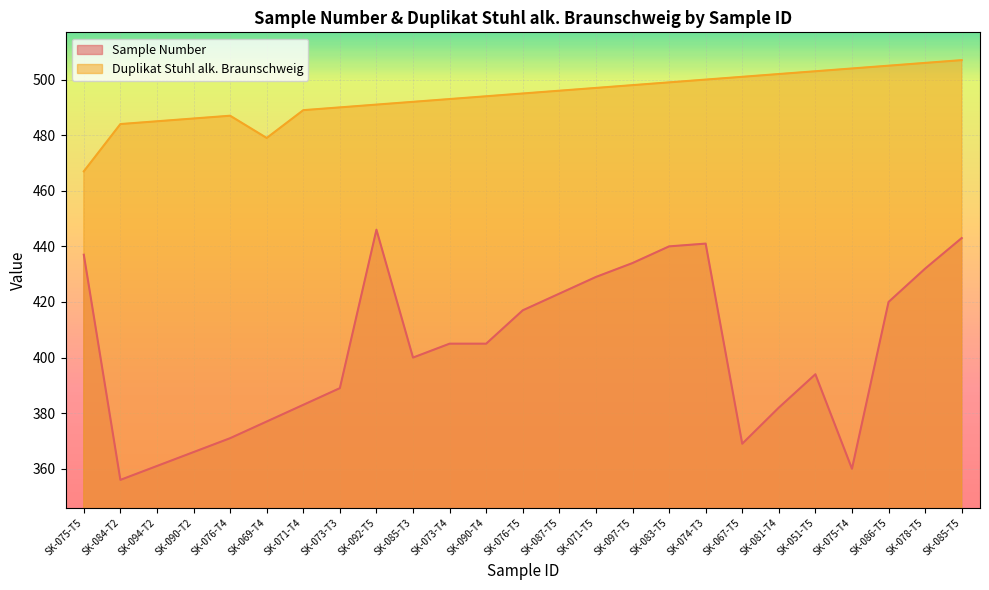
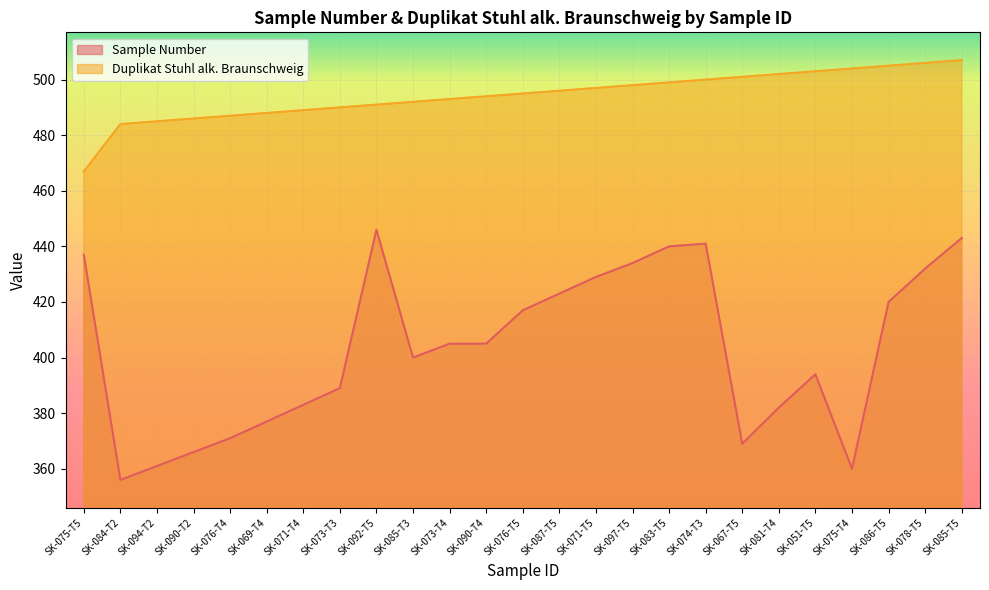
  {
    "Sample Number": {
      "SK-075-T5": 437,
      "SK-084-T2": 356,
      "SK-094-T2": 361,
      "SK-090-T2": 366,
      "SK-076-T4": 371,
      "SK-069-T4": 377,
      "SK-071-T4": 383,
      "SK-073-T3": 389,
      "SK-092-T5": 446,
      "SK-085-T3": 400,
      "SK-073-T4": 405,
      "SK-090-T4": 405,
      "SK-076-T5": 417,
      "SK-087-T5": 423,
      "SK-071-T5": 429,
      "SK-097-T5": 434,
      "SK-083-T5": 440,
      "SK-074-T3": 441,
      "SK-067-T5": 369,
      "SK-081-T4": 382,
      "SK-051-T5": 394,
      "SK-075-T4": 360,
      "SK-086-T5": 420,
      "SK-078-T5": 432,
      "SK-085-T5": 443
    },
    "Duplikat Stuhl alk. Braunschweig": {
      "SK-075-T5": 467,
      "SK-084-T2": 484,
      "SK-094-T2": 485,
      "SK-090-T2": 486,
      "SK-076-T4": 487,
-     "SK-069-T4": 479,
+     "SK-069-T4": 488,
      "SK-071-T4": 489,
      "SK-073-T3": 490,
      "SK-092-T5": 491,
      "SK-085-T3": 492,
      "SK-073-T4": 493,
      "SK-090-T4": 494,
      "SK-076-T5": 495,
      "SK-087-T5": 496,
      "SK-071-T5": 497,
      "SK-097-T5": 498,
      "SK-083-T5": 499,
      "SK-074-T3": 500,
      "SK-067-T5": 501,
      "SK-081-T4": 502,
      "SK-051-T5": 503,
      "SK-075-T4": 504,
      "SK-086-T5": 505,
      "SK-078-T5": 506,
      "SK-085-T5": 507
    }
  }
